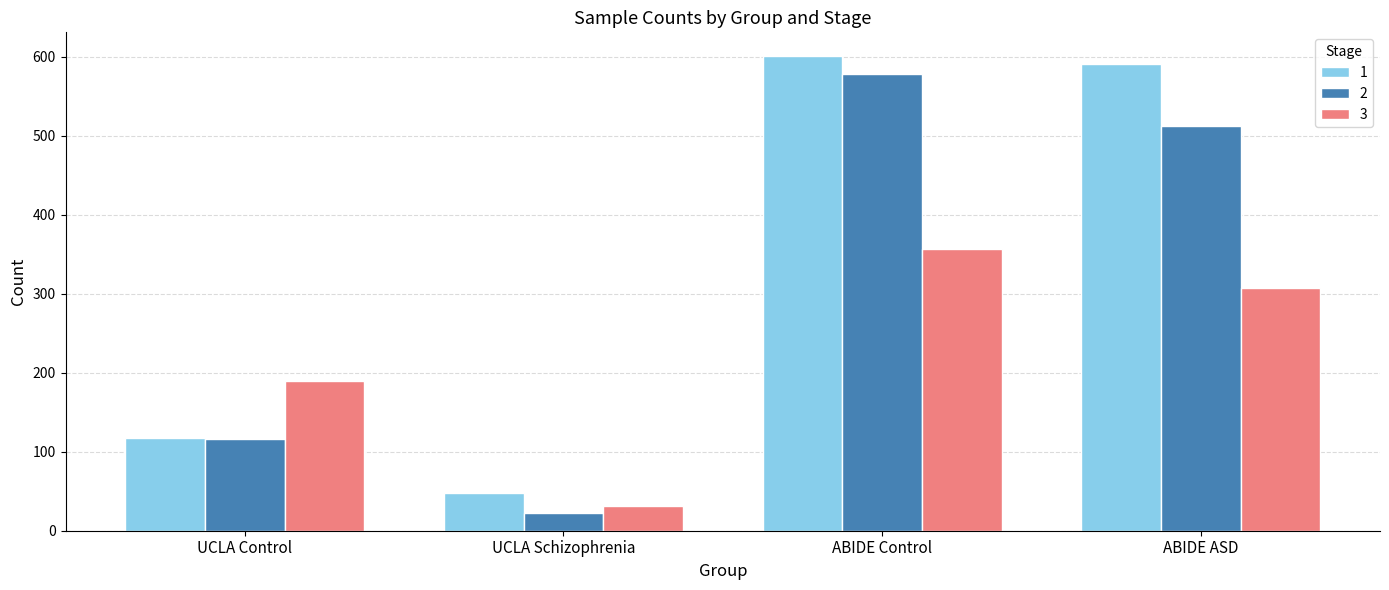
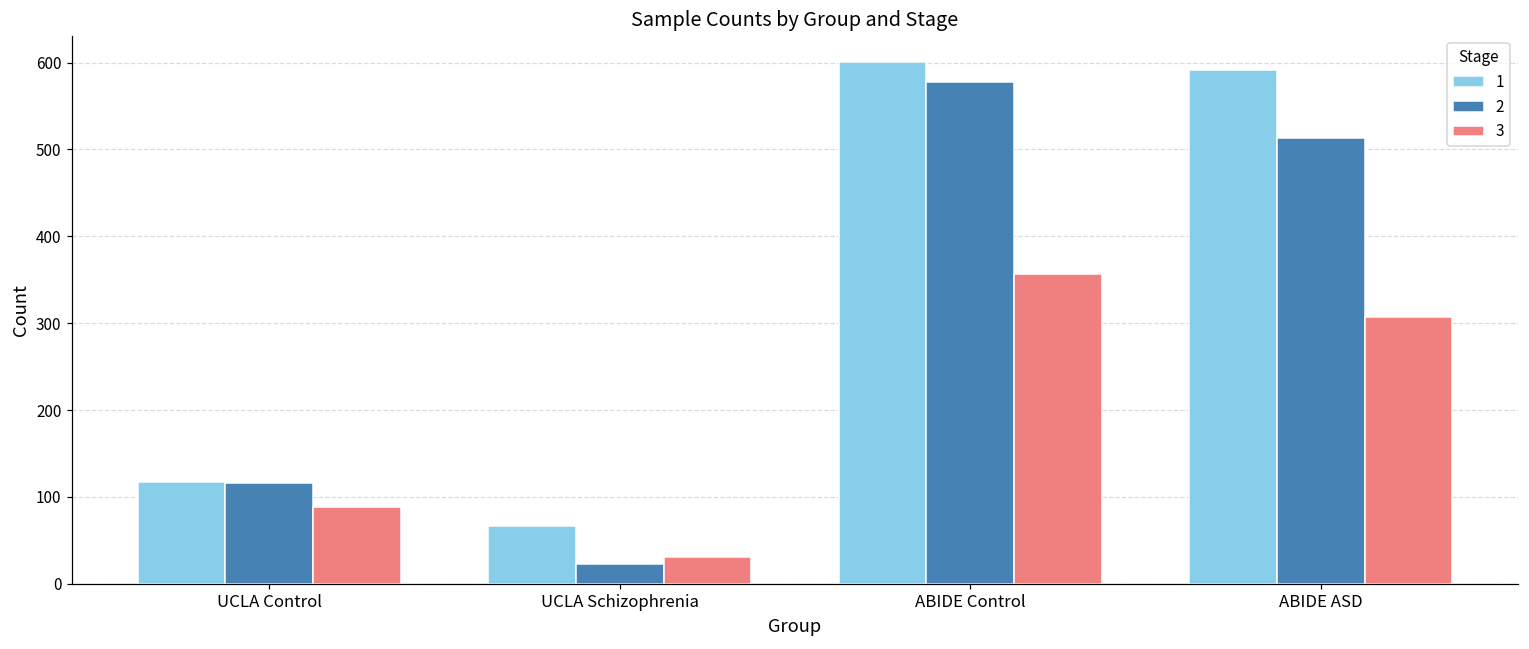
  {
    "1": {
      "UCLA Control": 120,
-     "UCLA Schizophrenia": 50,
+     "UCLA Schizophrenia": 70,
      "ABIDE Control": 600,
      "ABIDE ASD": 590
    },
    "2": {
      "UCLA Control": 120,
      "UCLA Schizophrenia": 20,
      "ABIDE Control": 580,
      "ABIDE ASD": 510
    },
    "3": {
-     "UCLA Control": 190,
+     "UCLA Control": 90,
      "UCLA Schizophrenia": 30,
      "ABIDE Control": 360,
      "ABIDE ASD": 310
    }
  }
